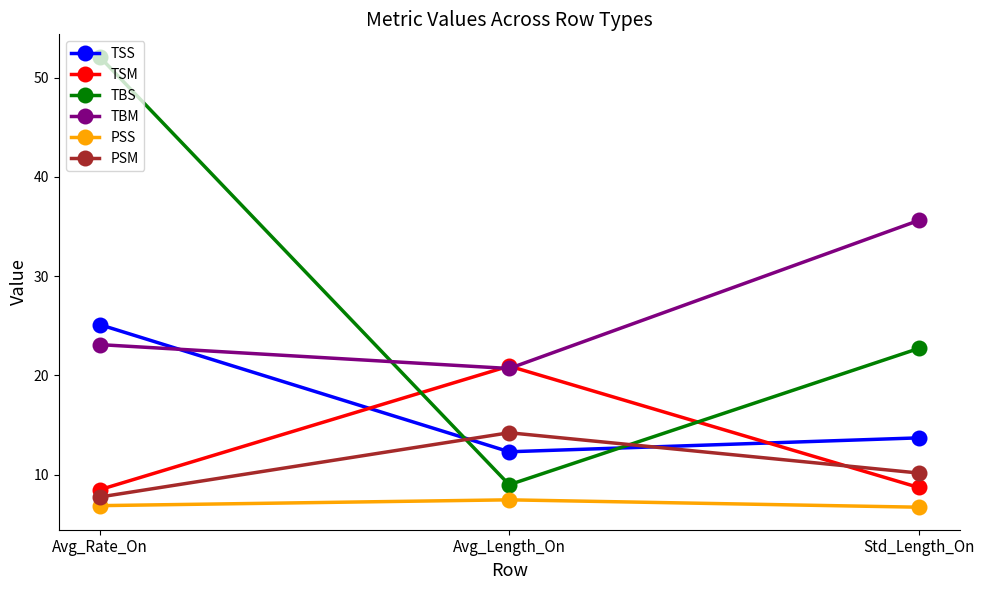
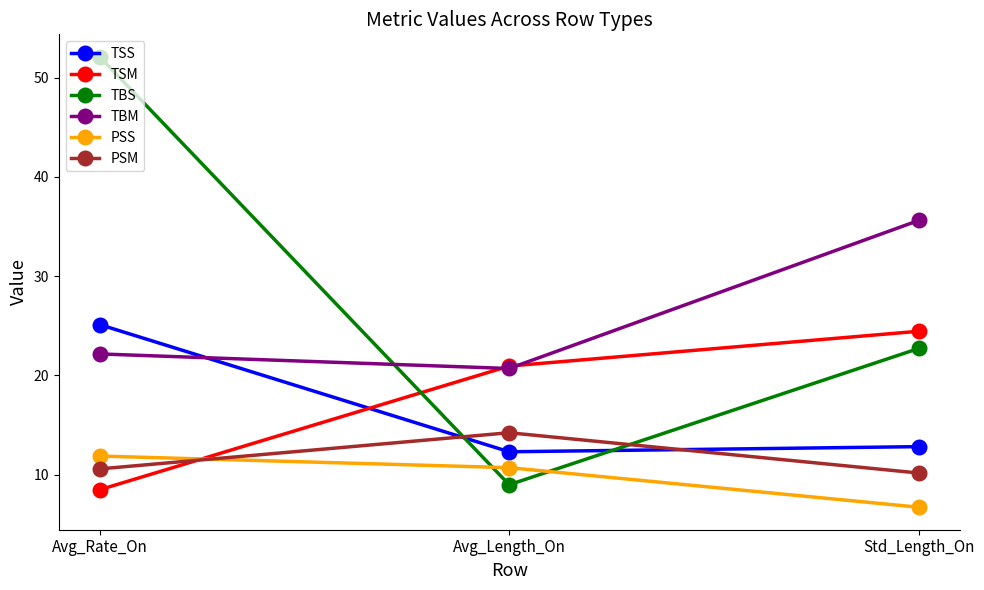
  {
    "TSS": {
      "Avg_Rate_On": 25,
      "Avg_Length_On": 12,
-     "Std_Length_On": 14
+     "Std_Length_On": 13
    },
    "TSM": {
      "Avg_Rate_On": 8,
-     "Std_Length_On": 9
+     "Std_Length_On": 24
    },
    "TBS": {
      "Avg_Length_On": 9,
      "Std_Length_On": 23
    },
    "TBM": {
-     "Avg_Rate_On": 23,
+     "Avg_Rate_On": 22,
      "Std_Length_On": 36
    },
    "PSS": {
-     "Avg_Rate_On": 7,
-     "Avg_Length_On": 7,
+     "Avg_Rate_On": 12,
+     "Avg_Length_On": 11,
      "Std_Length_On": 7
    },
    "PSM": {
-     "Avg_Rate_On": 8,
+     "Avg_Rate_On": 11,
      "Avg_Length_On": 14,
      "Std_Length_On": 10
    }
  }
